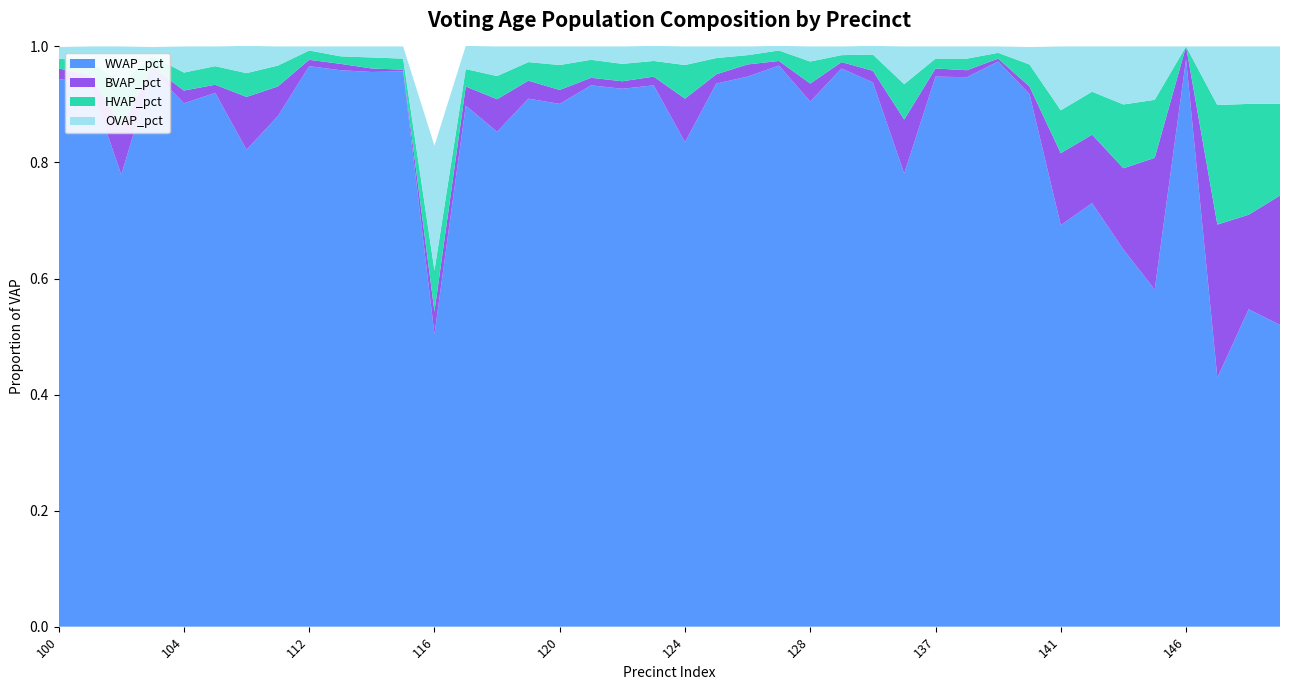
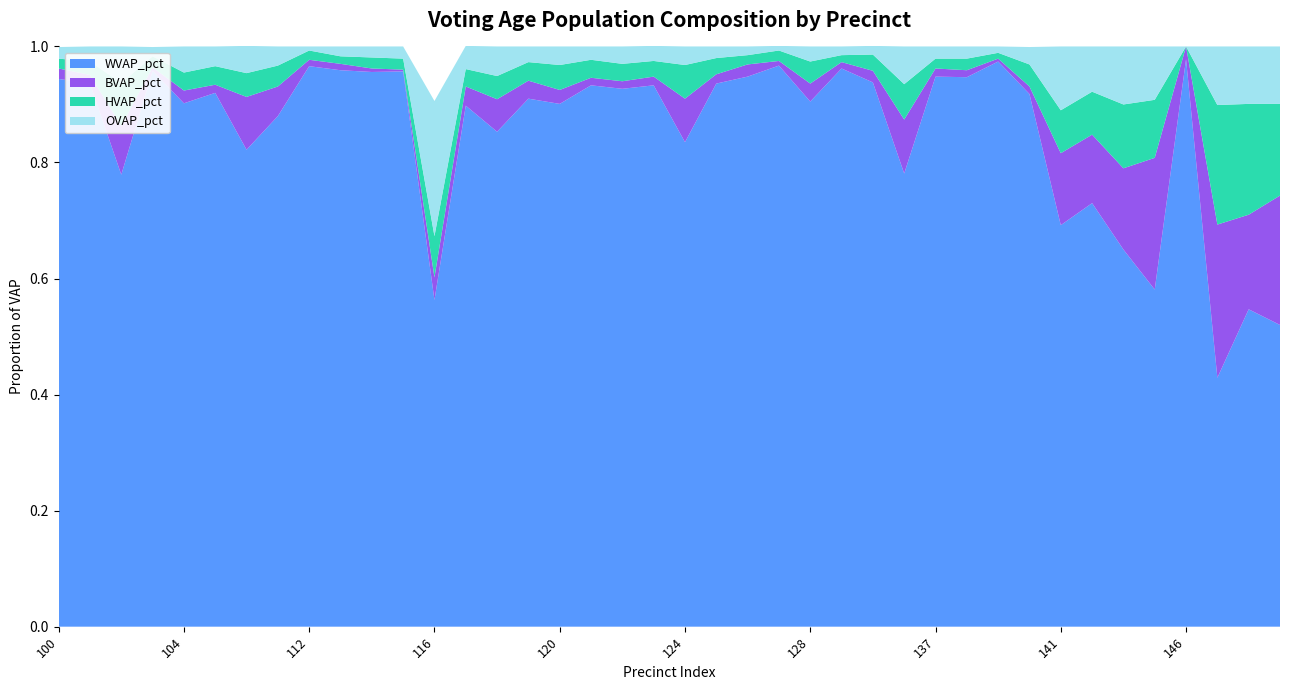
  {
    "WVAP_pct": {
      "100": 0.94,
      "104": 0.90,
      "112": 0.97,
-     "116": 0.50,
+     "116": 0.56,
      "120": 0.90,
      "124": 0.84,
      "128": 0.91,
      "137": 0.95,
      "141": 0.69,
      "146": 0.98
    },
    "BVAP_pct": {
      "100": 0.02,
      "104": 0.02,
      "112": 0.01,
      "116": 0.04,
      "120": 0.02,
      "124": 0.07,
      "128": 0.03,
      "137": 0.01,
      "141": 0.12
    },
    "HVAP_pct": {
      "100": 0.02,
      "104": 0.03,
      "112": 0.02,
      "116": 0.07,
      "120": 0.04,
      "124": 0.06,
      "128": 0.04,
      "137": 0.02,
      "141": 0.07
    },
    "OVAP_pct": {
      "100": 0.02,
      "104": 0.04,
      "112": 0.01,
-     "116": 0.21,
+     "116": 0.23,
      "120": 0.03,
      "124": 0.03,
      "128": 0.03,
      "137": 0.02,
      "141": 0.11
    }
  }
